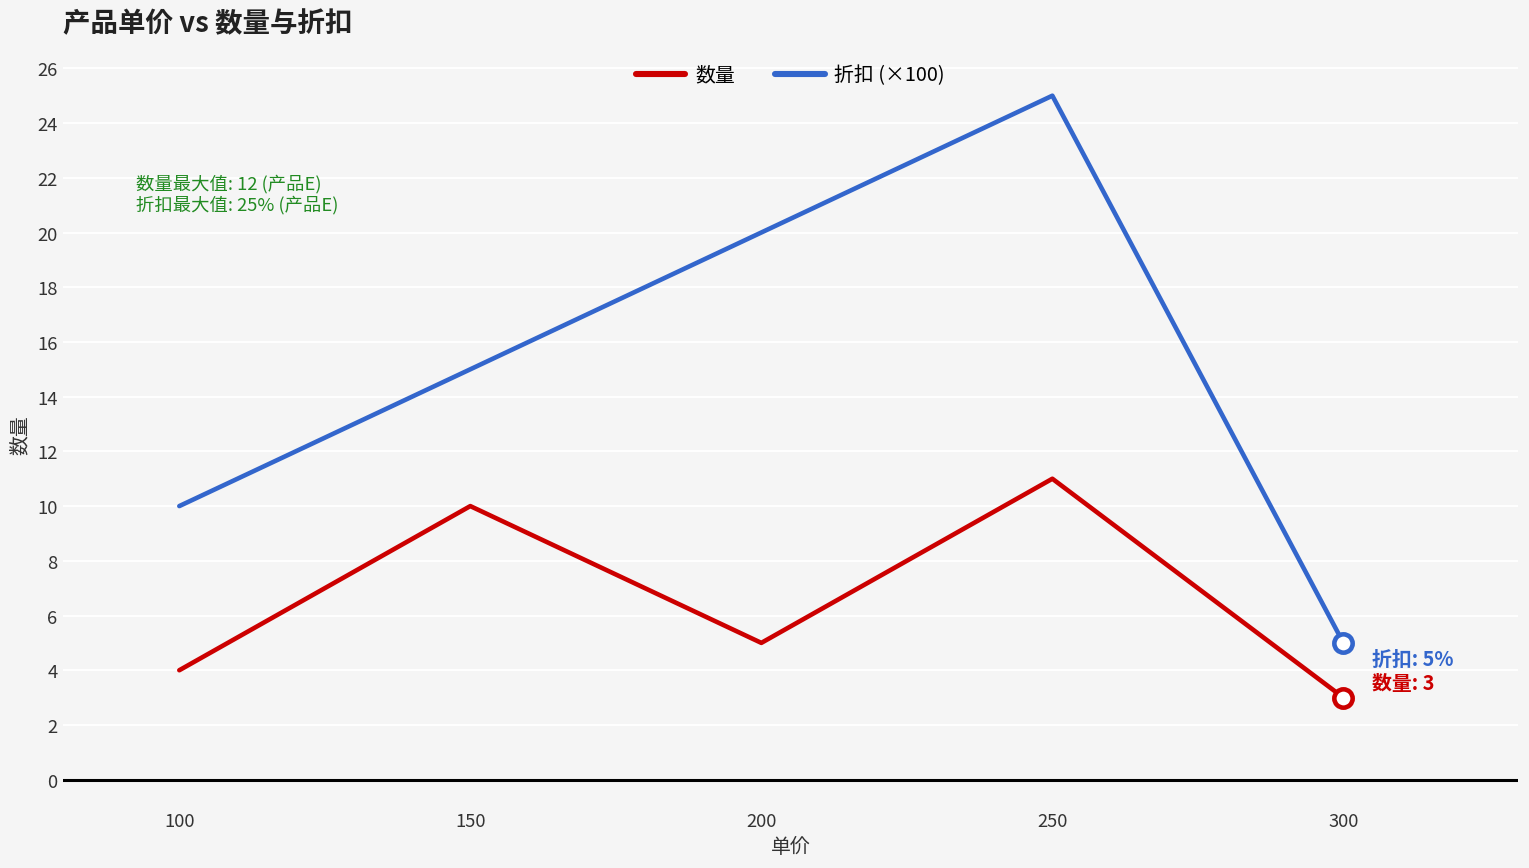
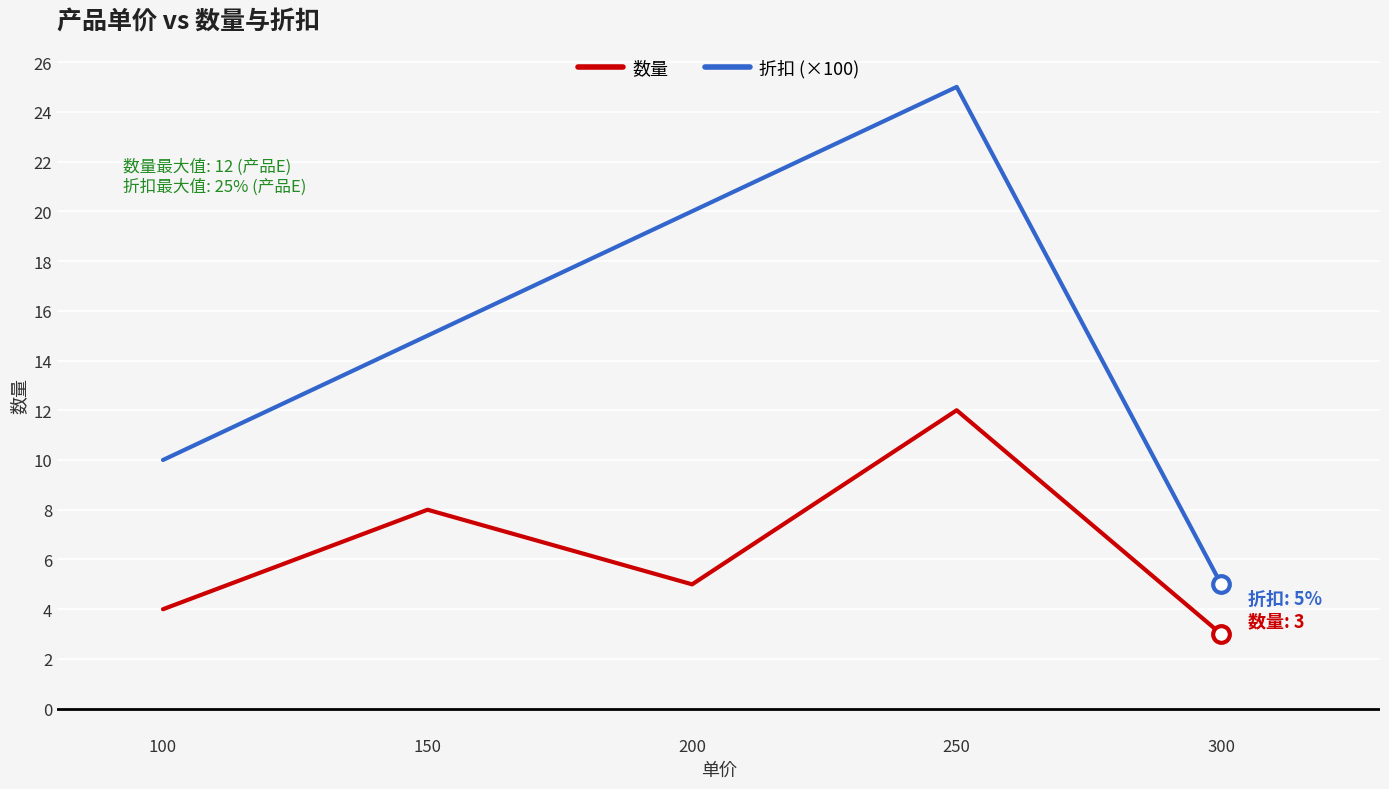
  {
    "数量": {
      "100": 4,
-     "150": 10,
+     "150": 8,
      "200": 5,
-     "250": 11
+     "250": 12
    },
    "折扣 (×100)": {
      "100": 10,
      "150": 15,
      "200": 20,
      "250": 25
    }
  }
